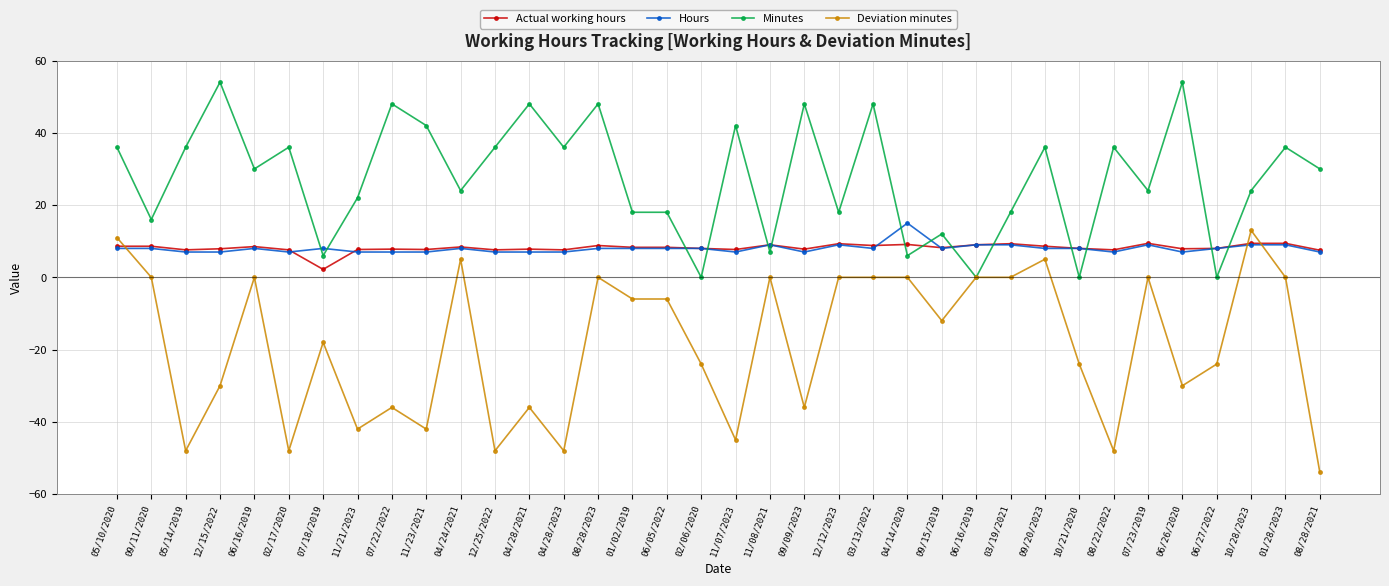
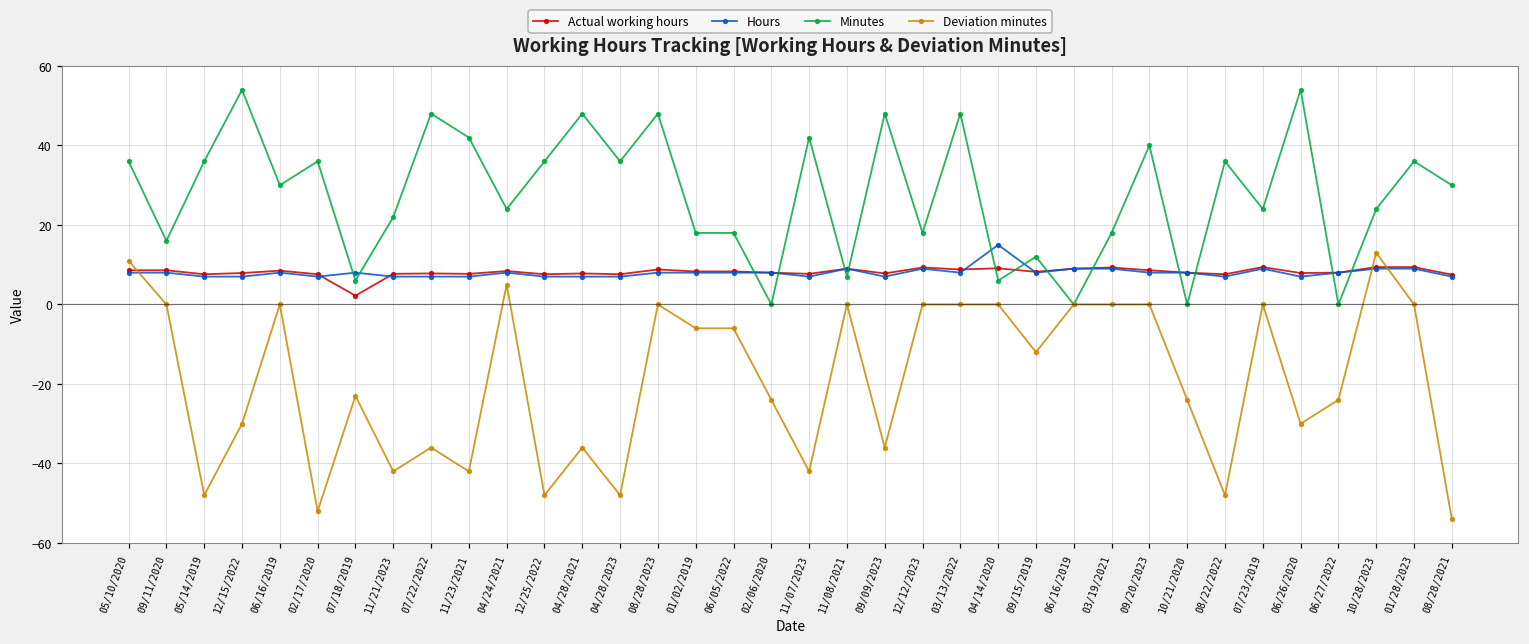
  {
    "Actual working hours": {
      "12/15/2022": 8,
      "07/18/2019": 2,
      "07/22/2022": 8,
      "04/28/2021": 8,
      "08/28/2023": 9,
      "09/09/2023": 8,
      "03/13/2022": 9,
      "04/14/2020": 9,
      "06/26/2020": 8
    },
    "Hours": {
      "12/15/2022": 7,
      "07/18/2019": 8,
      "07/22/2022": 7,
      "04/28/2021": 7,
      "08/28/2023": 8,
      "09/09/2023": 7,
      "03/13/2022": 8,
      "04/14/2020": 15,
      "06/26/2020": 7
    },
    "Minutes": {
      "05/10/2020": 36,
      "09/11/2020": 16,
      "05/14/2019": 36,
      "12/15/2022": 54,
      "02/17/2020": 36,
      "07/18/2019": 6,
      "11/21/2023": 22,
      "07/22/2022": 48,
      "11/23/2021": 42,
      "04/24/2021": 24,
      "12/25/2022": 36,
      "04/28/2021": 48,
      "04/28/2023": 36,
      "08/28/2023": 48,
      "01/02/2019": 18,
      "06/05/2022": 18,
      "02/06/2020": 0,
      "11/07/2023": 42,
      "11/08/2021": 7,
      "09/09/2023": 48,
      "12/12/2023": 18,
      "03/13/2022": 48,
      "04/14/2020": 6,
      "09/15/2019": 12,
      "03/19/2021": 18,
-     "09/20/2023": 36,
+     "09/20/2023": 40,
      "10/21/2020": 0,
      "08/22/2022": 36,
      "07/23/2019": 24,
      "06/26/2020": 54,
      "06/27/2022": 0,
      "10/28/2023": 24,
      "01/28/2023": 36,
      "08/28/2021": 30
    },
    "Deviation minutes": {
      "05/10/2020": 11,
      "09/11/2020": 0,
      "05/14/2019": -48,
      "12/15/2022": -30,
-     "02/17/2020": -48,
-     "07/18/2019": -18,
+     "02/17/2020": -52,
+     "07/18/2019": -23,
      "11/21/2023": -42,
      "07/22/2022": -36,
      "11/23/2021": -42,
      "04/24/2021": 5,
      "12/25/2022": -48,
      "04/28/2021": -36,
      "04/28/2023": -48,
      "08/28/2023": 0,
      "01/02/2019": -6,
      "06/05/2022": -6,
      "02/06/2020": -24,
-     "11/07/2023": -45,
+     "11/07/2023": -42,
      "11/08/2021": 0,
      "09/09/2023": -36,
      "12/12/2023": 0,
      "03/13/2022": 0,
      "04/14/2020": 0,
      "09/15/2019": -12,
      "03/19/2021": 0,
-     "09/20/2023": 5,
+     "09/20/2023": 0,
      "10/21/2020": -24,
      "08/22/2022": -48,
      "07/23/2019": 0,
      "06/26/2020": -30,
      "06/27/2022": -24,
      "10/28/2023": 13,
      "01/28/2023": 0,
      "08/28/2021": -54
    }
  }
